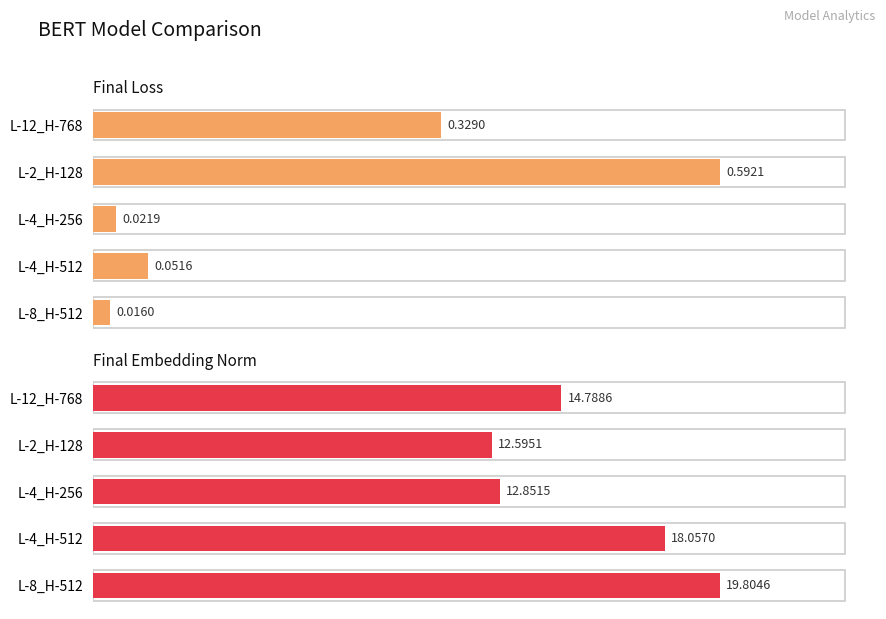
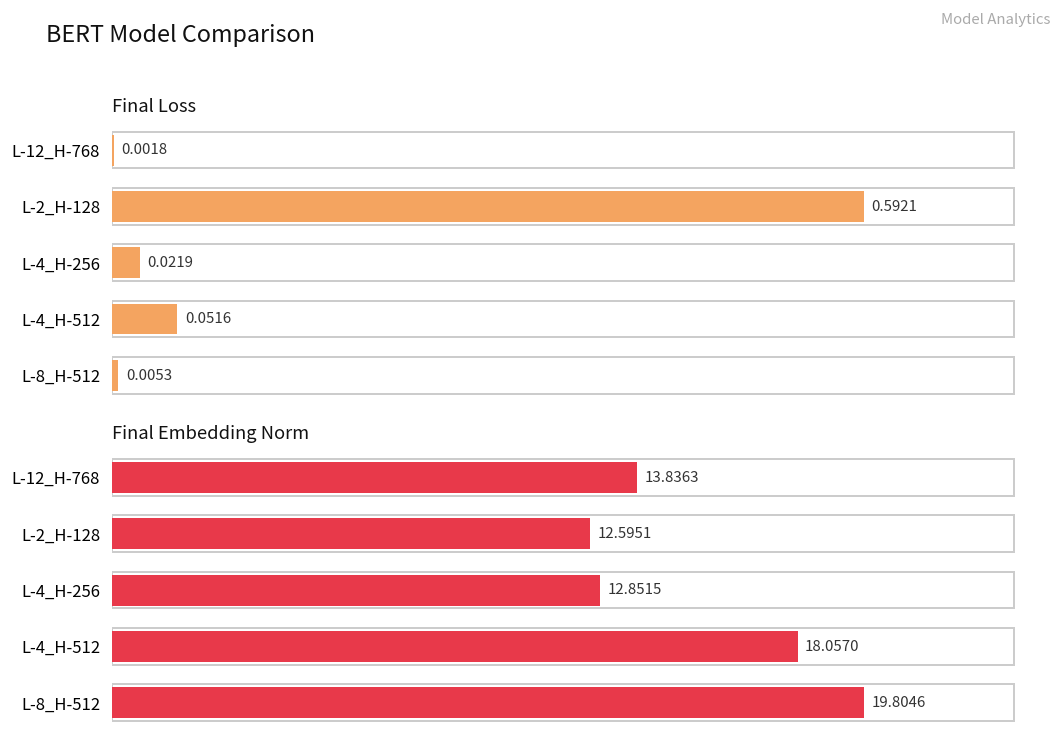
  {
    "Final Loss": {
-     "L-12_H-768": 0.3290,
+     "L-12_H-768": 0.0018,
      "L-2_H-128": 0.5921,
      "L-4_H-256": 0.0219,
      "L-4_H-512": 0.0516,
-     "L-8_H-512": 0.0160
+     "L-8_H-512": 0.0053
    },
    "Final Embedding Norm": {
-     "L-12_H-768": 14.7886,
+     "L-12_H-768": 13.8363,
      "L-2_H-128": 12.5951,
      "L-4_H-256": 12.8515,
      "L-4_H-512": 18.0570,
      "L-8_H-512": 19.8046
    }
  }
